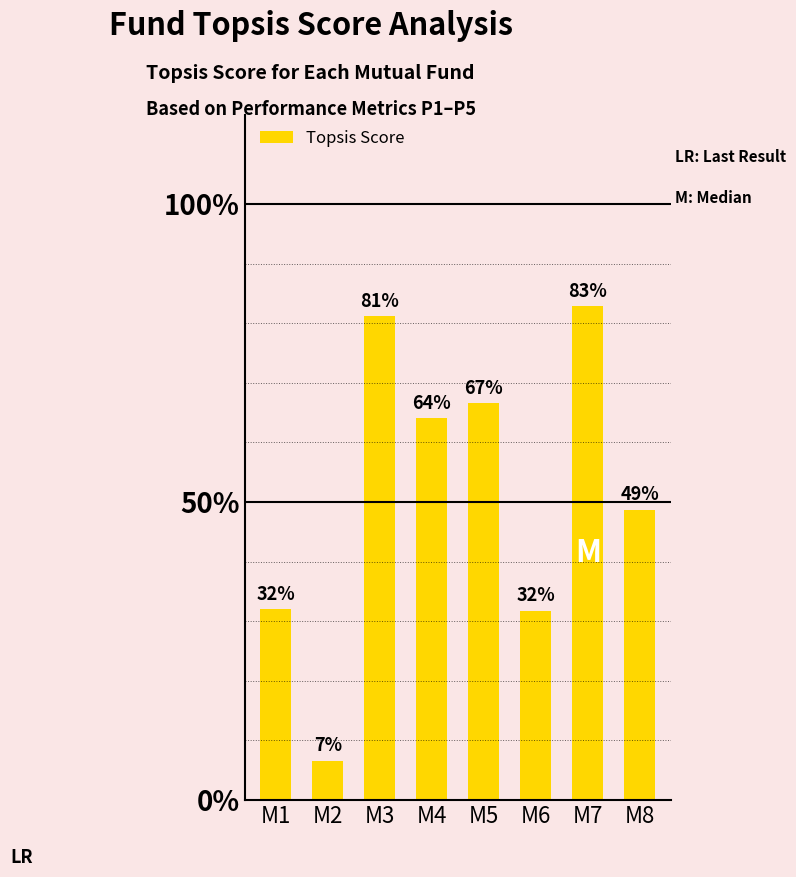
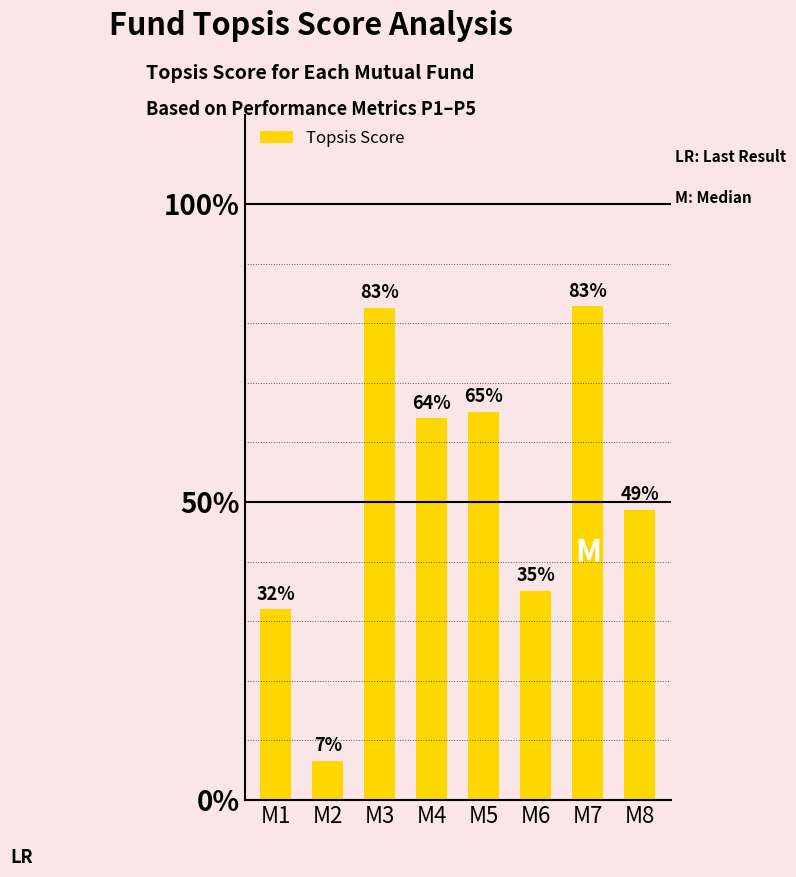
  {
    "M1": "32%",
    "M2": "7%",
-   "M3": "81%",
+   "M3": "83%",
    "M4": "64%",
-   "M5": "67%",
-   "M6": "32%",
+   "M5": "65%",
+   "M6": "35%",
    "M7": "83%",
    "M8": "49%"
  }
